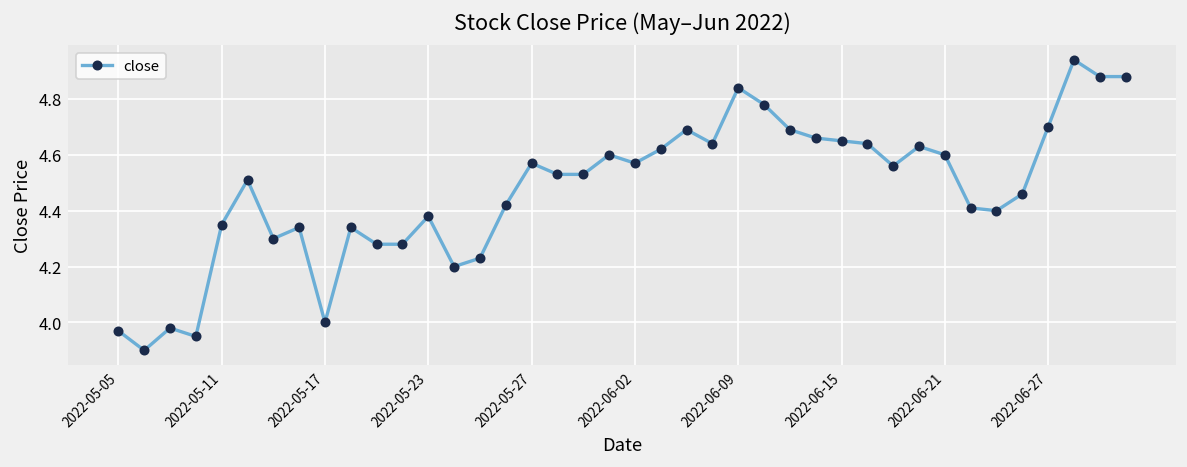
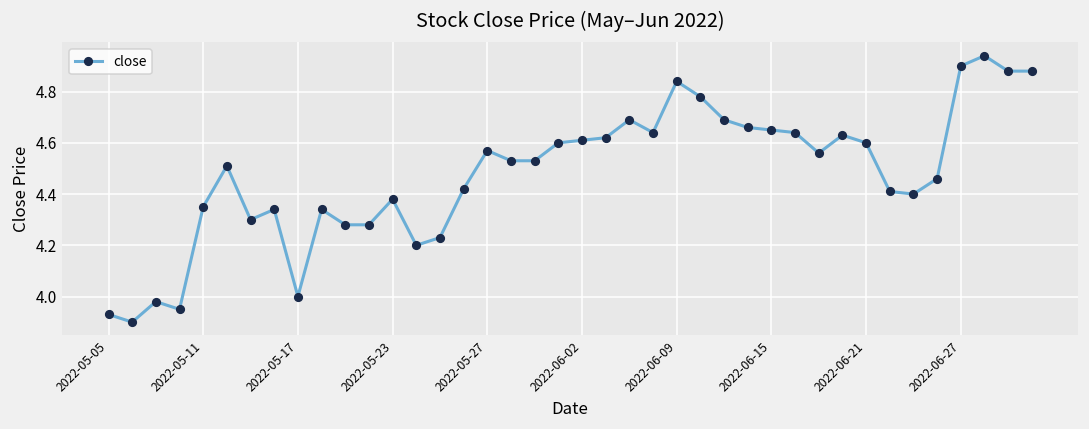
  {
-   "2022-05-05": 3.97,
+   "2022-05-05": 3.93,
    "2022-05-11": 4.35,
    "2022-05-17": 4.00,
    "2022-05-23": 4.38,
    "2022-05-27": 4.57,
-   "2022-06-02": 4.57,
+   "2022-06-02": 4.61,
    "2022-06-09": 4.84,
    "2022-06-15": 4.65,
    "2022-06-21": 4.60,
-   "2022-06-27": 4.7
+   "2022-06-27": 4.9
  }
